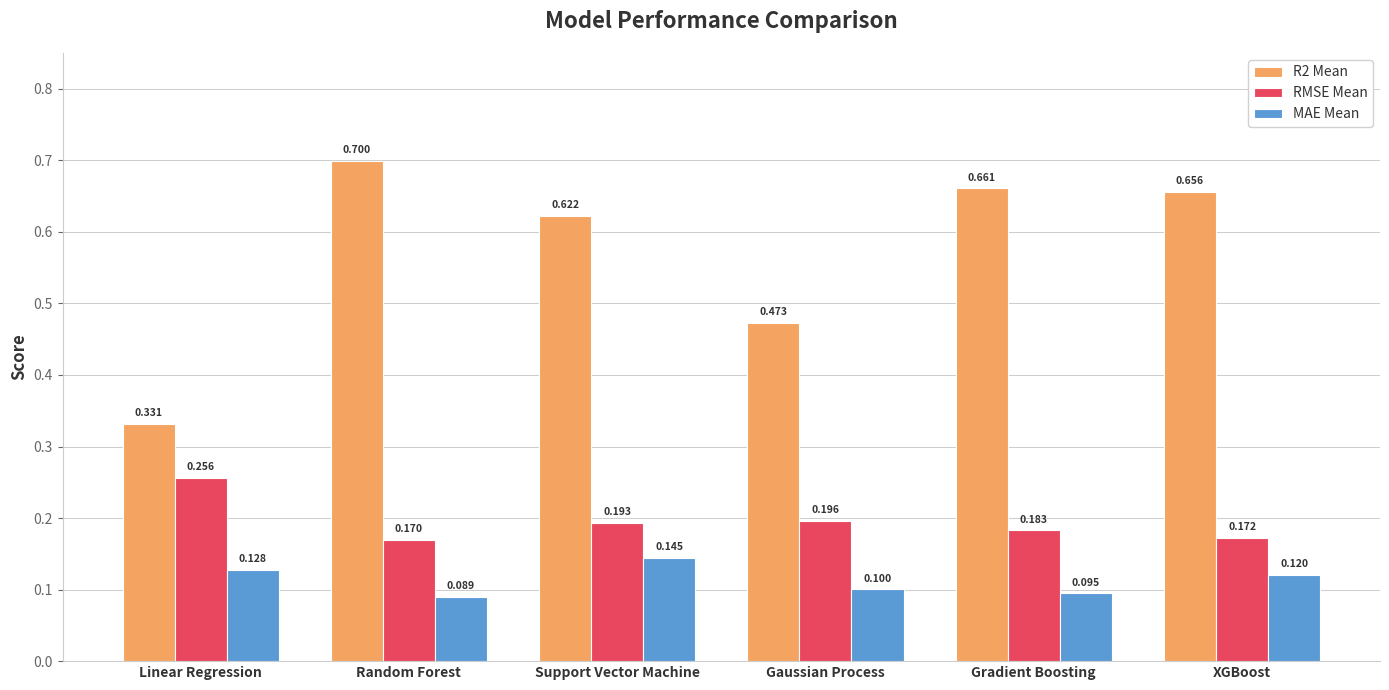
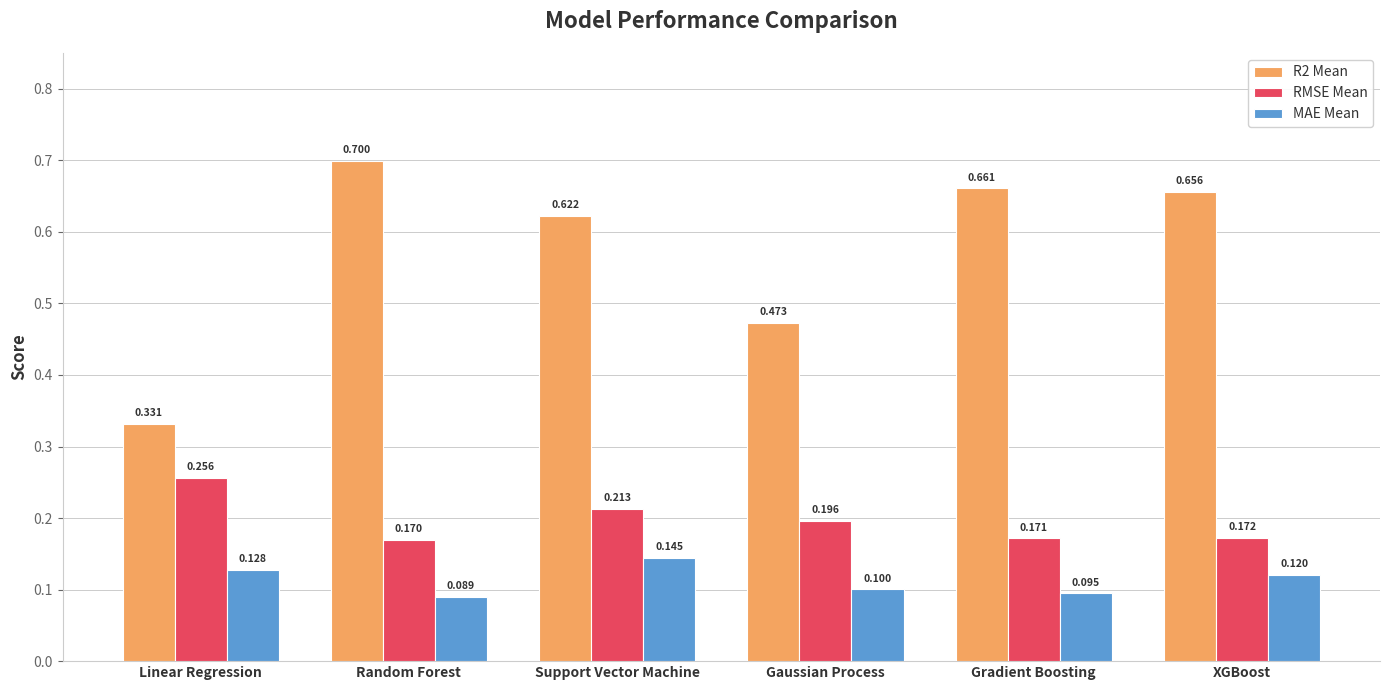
  {
    "R2 Mean": {
      "Linear Regression": 0.331,
      "Random Forest": 0.700,
      "Support Vector Machine": 0.622,
      "Gaussian Process": 0.473,
      "Gradient Boosting": 0.661,
      "XGBoost": 0.656
    },
    "RMSE Mean": {
      "Linear Regression": 0.256,
      "Random Forest": 0.170,
-     "Support Vector Machine": 0.193,
+     "Support Vector Machine": 0.213,
      "Gaussian Process": 0.196,
-     "Gradient Boosting": 0.183,
+     "Gradient Boosting": 0.171,
      "XGBoost": 0.172
    },
    "MAE Mean": {
      "Linear Regression": 0.128,
      "Random Forest": 0.089,
      "Support Vector Machine": 0.145,
      "Gaussian Process": 0.100,
      "Gradient Boosting": 0.095,
      "XGBoost": 0.120
    }
  }
